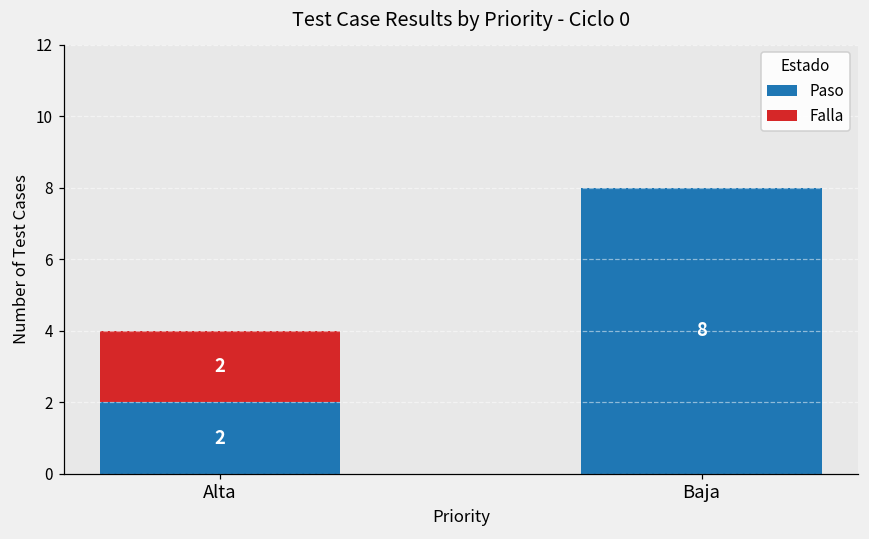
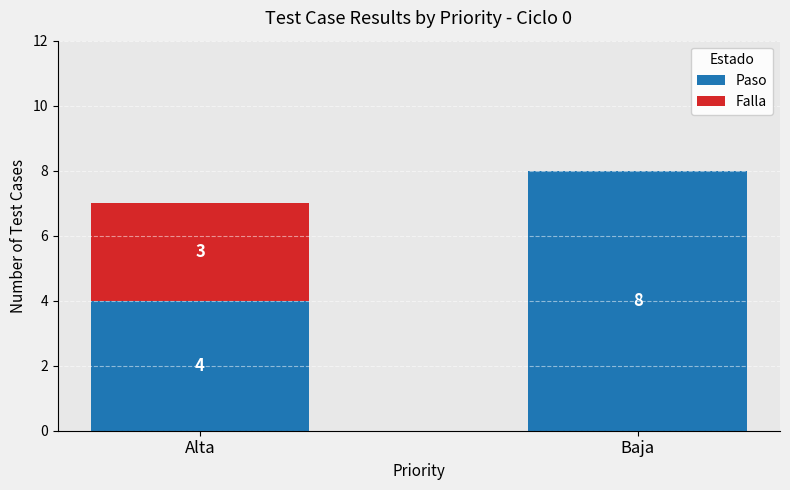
  {
    "Paso": {
-     "Alta": 2,
+     "Alta": 4,
      "Baja": 8
    },
    "Falla": {
-     "Alta": 2
+     "Alta": 3
    }
  }
